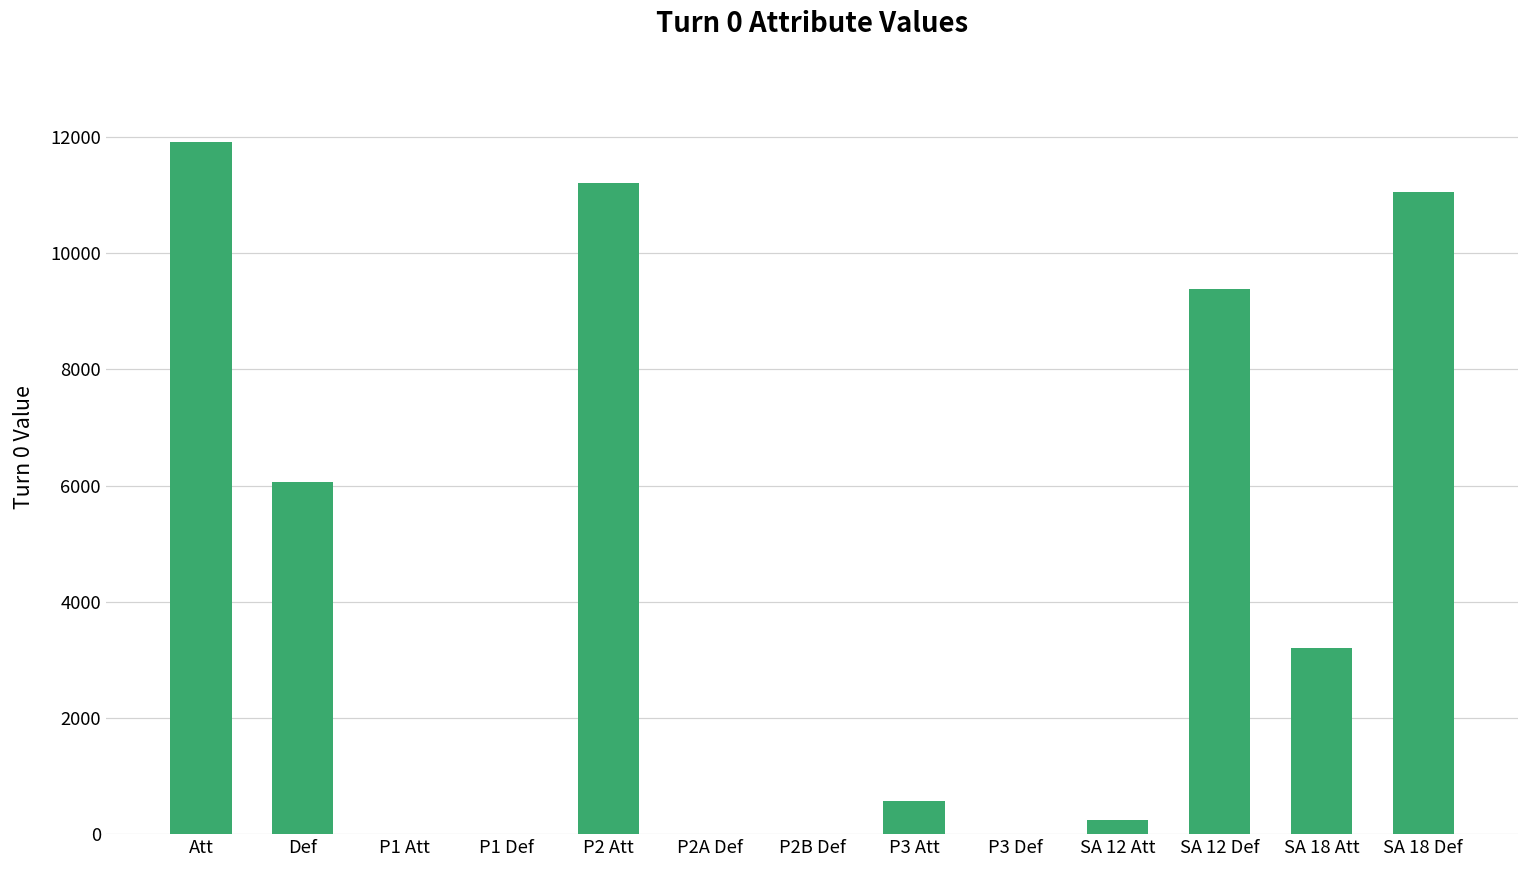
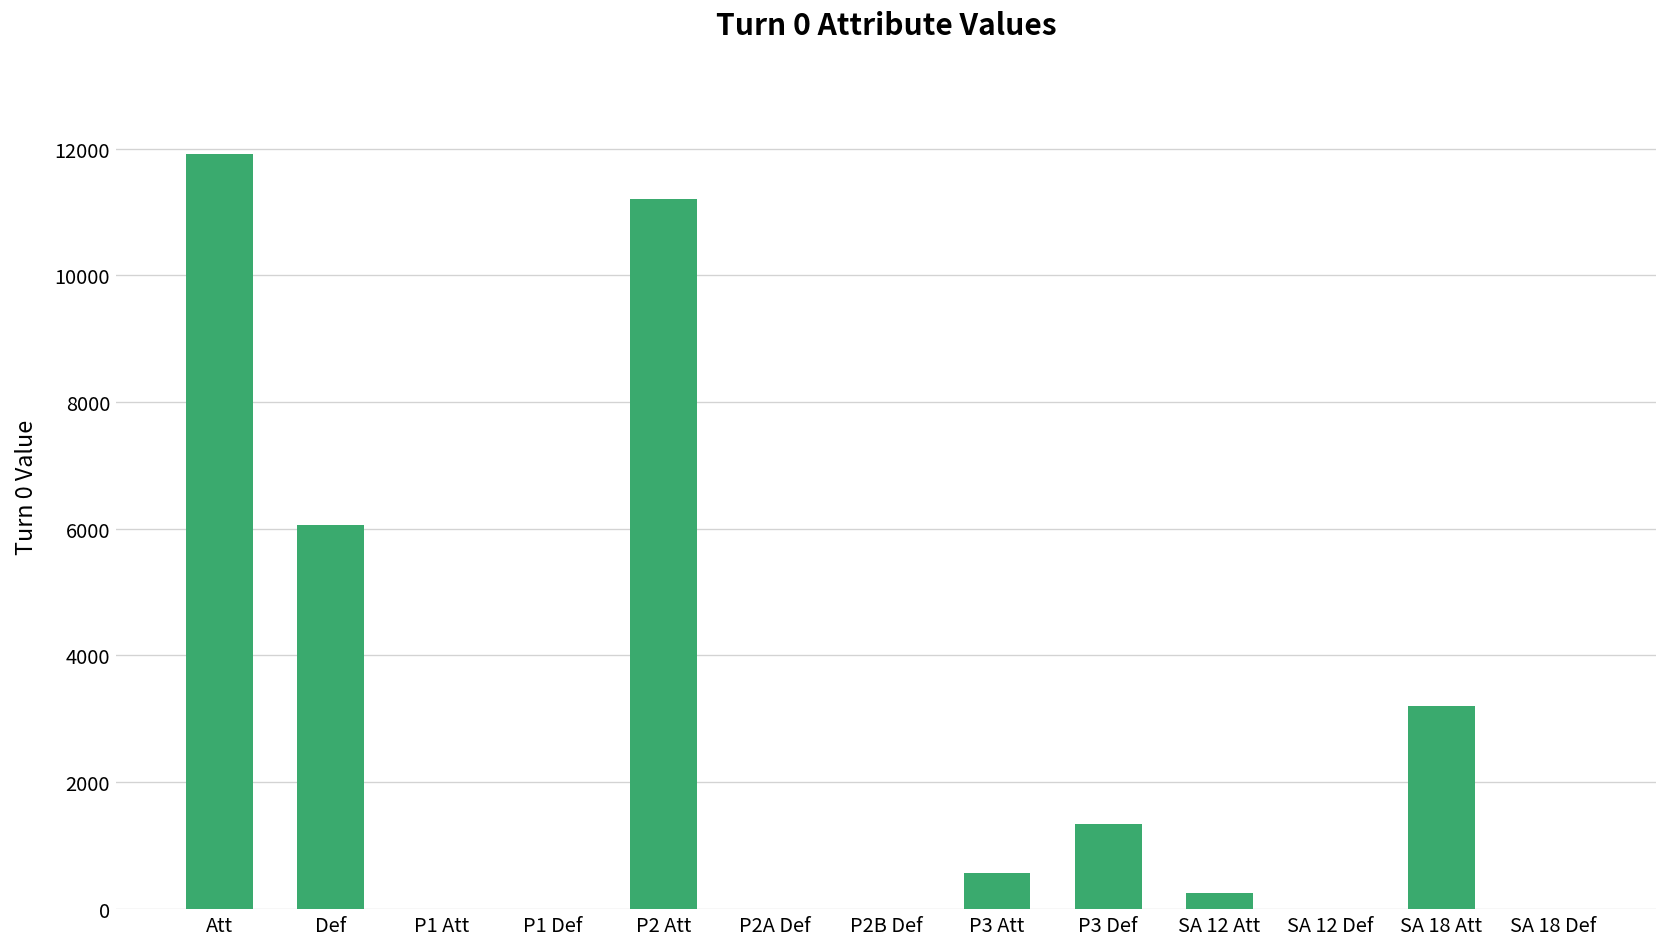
  {
    "Att": 11900,
    "Def": 6100,
    "P2 Att": 11200,
    "P3 Att": 600,
-   "P3 Def": 0,
+   "P3 Def": 1300,
    "SA 12 Att": 200,
-   "SA 12 Def": 9400,
+   "SA 12 Def": 0,
    "SA 18 Att": 3200,
-   "SA 18 Def": 11100
+   "SA 18 Def": 0
  }
